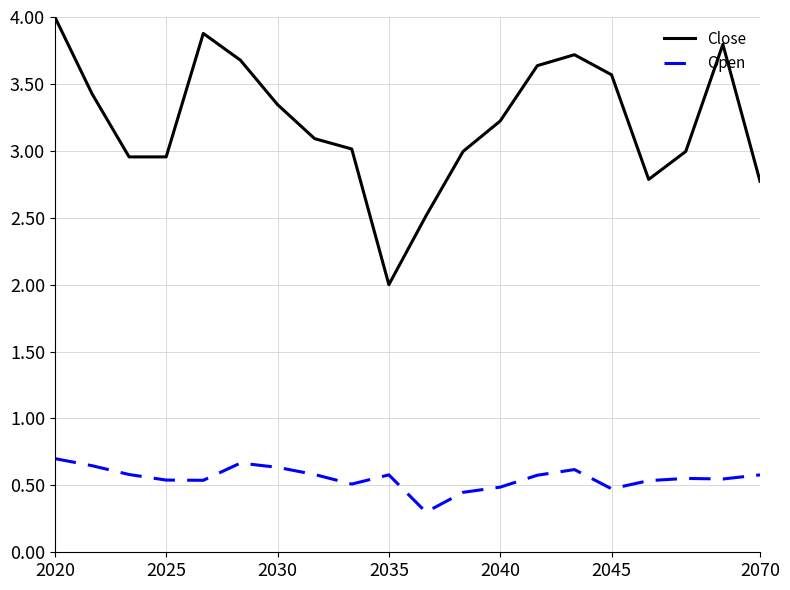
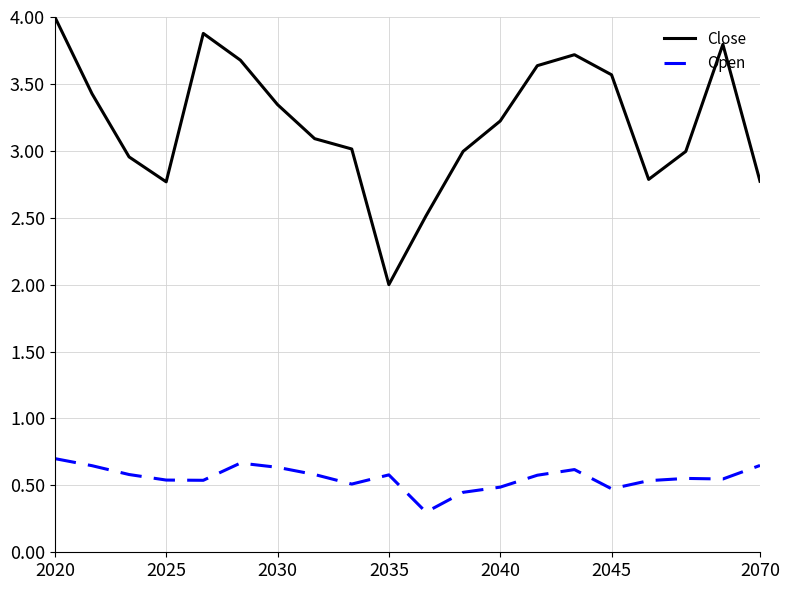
  {
    "Close": {
      "2020": 4.00,
-     "2025": 2.95,
+     "2025": 2.77,
      "2030": 3.35,
      "2035": 2.00,
      "2040": 3.22,
      "2045": 3.57,
      "2070": 2.77
    },
    "Open": {
      "2020": 0.70,
      "2025": 0.54,
      "2030": 0.63,
      "2035": 0.58,
      "2040": 0.49,
      "2045": 0.47,
-     "2070": 0.58
+     "2070": 0.65
    }
  }
